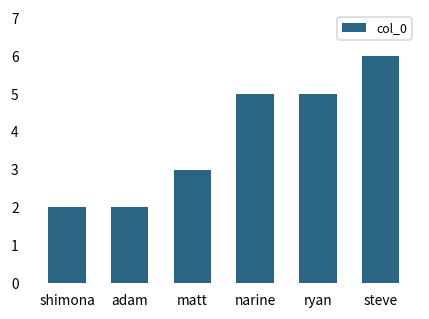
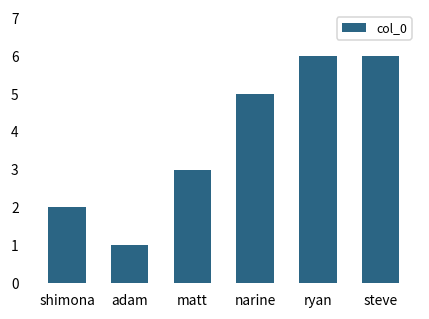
  {
    "shimona": 2,
-   "adam": 2,
+   "adam": 1,
    "matt": 3,
    "narine": 5,
-   "ryan": 5,
+   "ryan": 6,
    "steve": 6
  }
